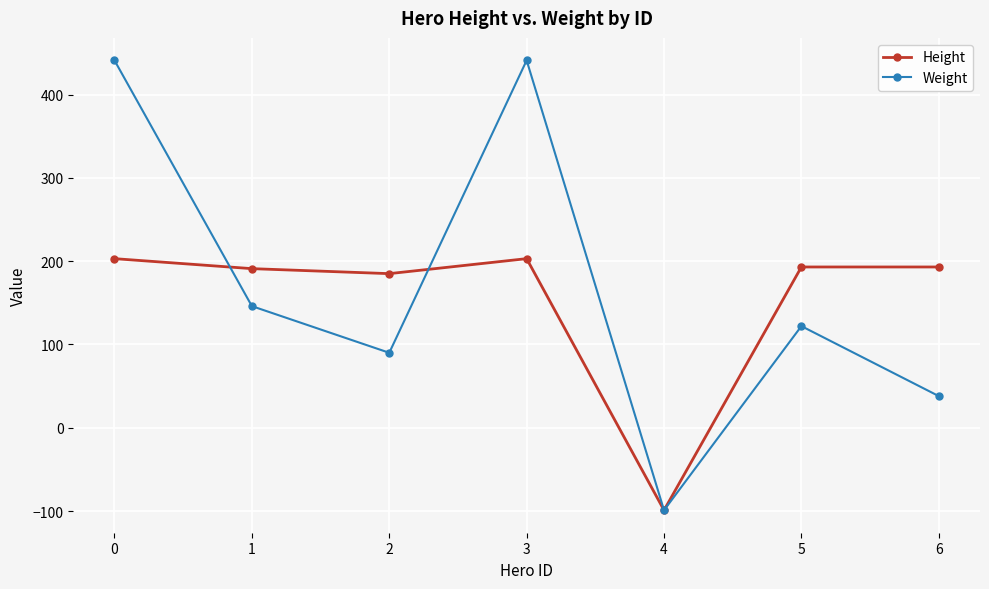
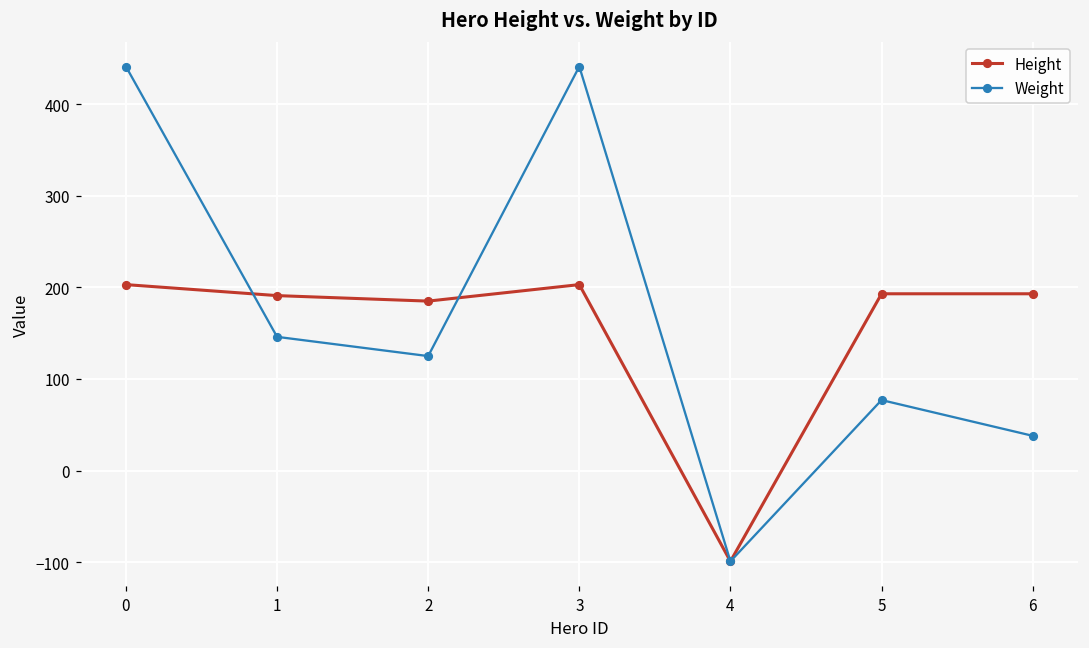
  {
    "Height": {
      "0": 200,
      "1": 190,
      "2": 190,
      "3": 200,
      "5": 190,
      "6": 190
    },
    "Weight": {
      "0": 440,
      "1": 150,
-     "2": 90,
+     "2": 130,
      "3": 440,
-     "5": 120,
+     "5": 80,
      "6": 40
    }
  }
